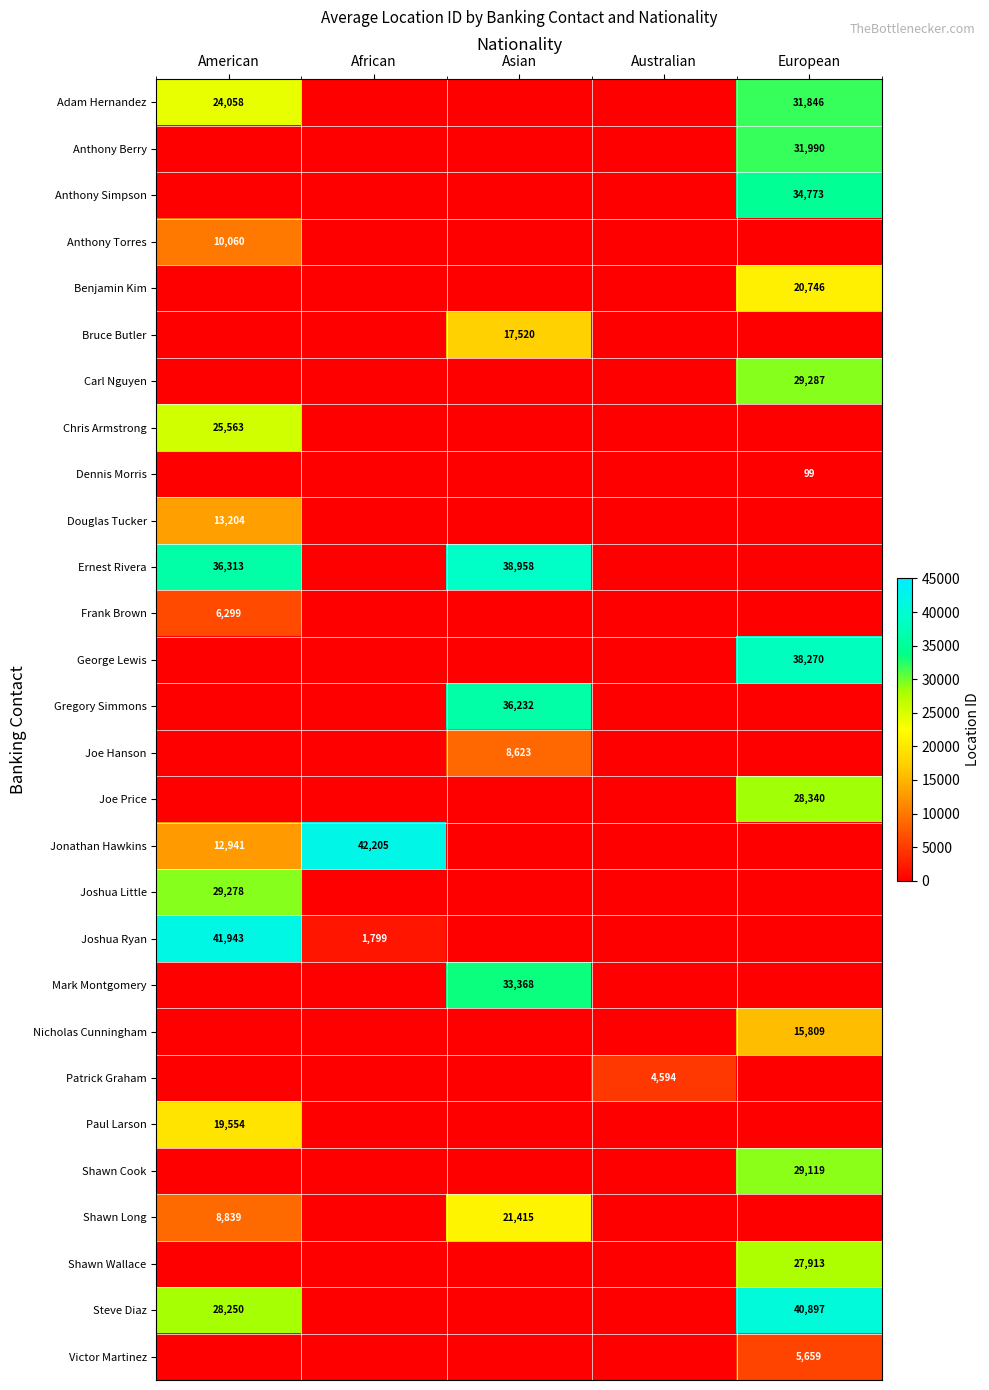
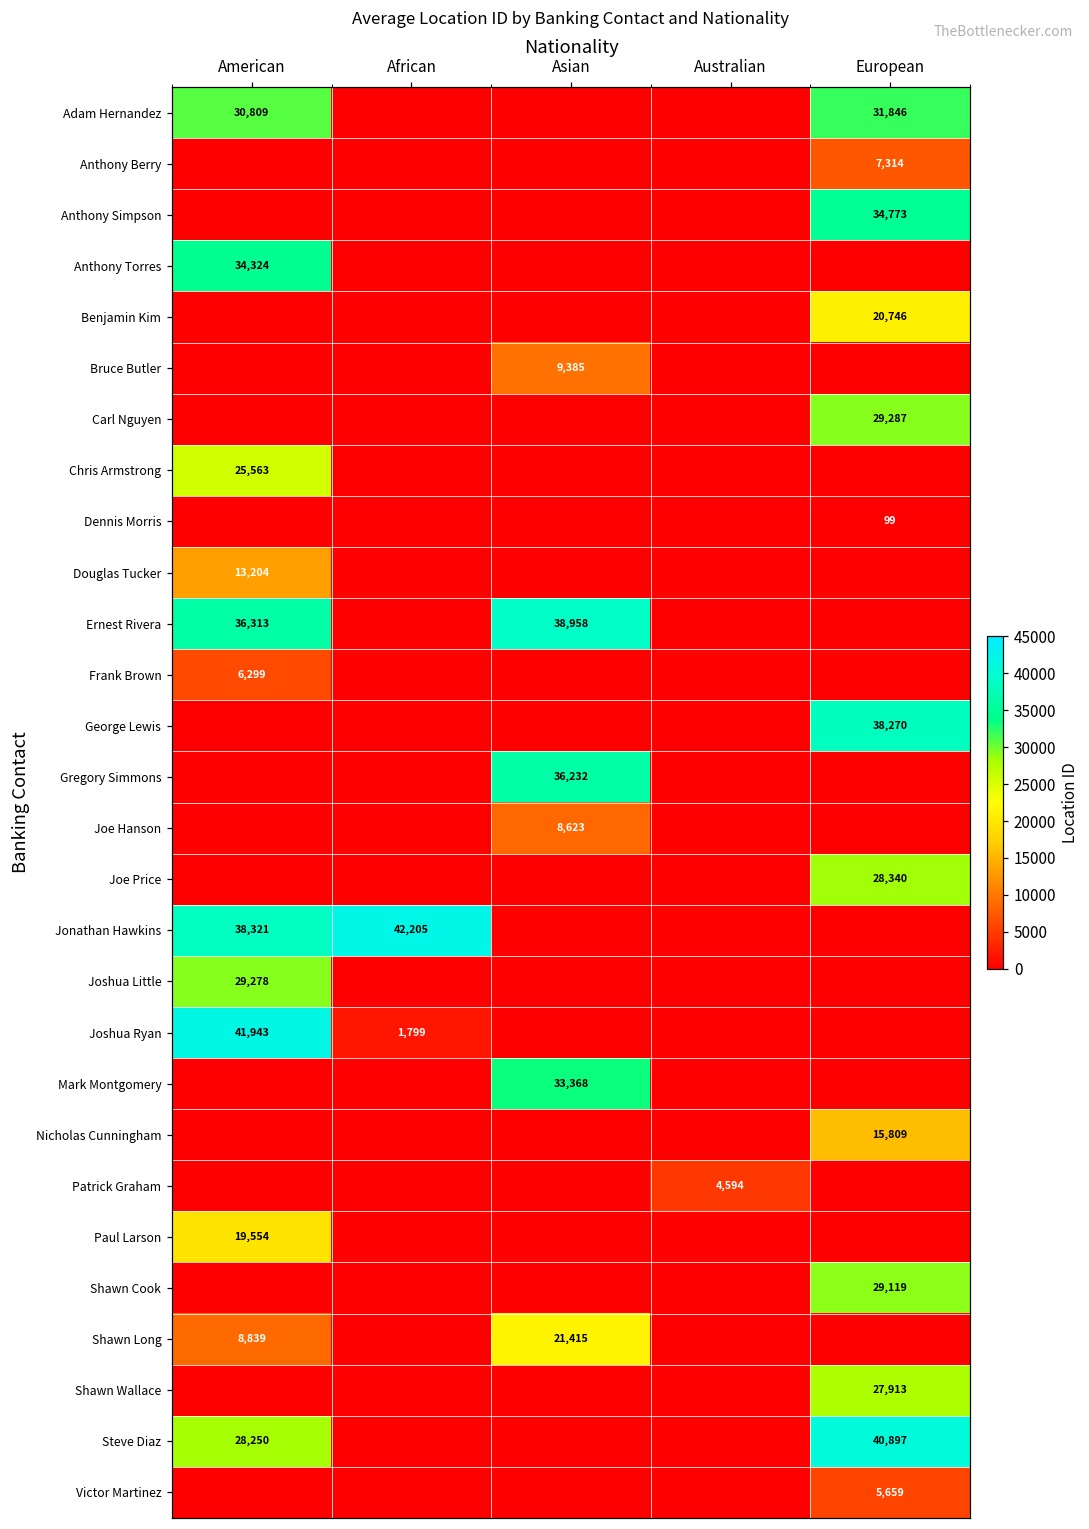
  {
    "Adam Hernandez": {
-     "American": "24,058",
+     "American": "30,809",
      "European": "31,846"
    },
    "Anthony Berry": {
-     "European": "31,990"
+     "European": "7,314"
    },
    "Anthony Simpson": {
      "European": "34,773"
    },
    "Anthony Torres": {
-     "American": "10,060"
+     "American": "34,324"
    },
    "Benjamin Kim": {
      "European": "20,746"
    },
    "Bruce Butler": {
-     "Asian": "17,520"
+     "Asian": "9,385"
    },
    "Carl Nguyen": {
      "European": "29,287"
    },
    "Chris Armstrong": {
      "American": "25,563"
    },
    "Dennis Morris": {
      "European": "99"
    },
    "Douglas Tucker": {
      "American": "13,204"
    },
    "Ernest Rivera": {
      "American": "36,313",
      "Asian": "38,958"
    },
    "Frank Brown": {
      "American": "6,299"
    },
    "George Lewis": {
      "European": "38,270"
    },
    "Gregory Simmons": {
      "Asian": "36,232"
    },
    "Joe Hanson": {
      "Asian": "8,623"
    },
    "Joe Price": {
      "European": "28,340"
    },
    "Jonathan Hawkins": {
-     "American": "12,941",
+     "American": "38,321",
      "African": "42,205"
    },
    "Joshua Little": {
      "American": "29,278"
    },
    "Joshua Ryan": {
      "American": "41,943",
      "African": "1,799"
    },
    "Mark Montgomery": {
      "Asian": "33,368"
    },
    "Nicholas Cunningham": {
      "European": "15,809"
    },
    "Patrick Graham": {
      "Australian": "4,594"
    },
    "Paul Larson": {
      "American": "19,554"
    },
    "Shawn Cook": {
      "European": "29,119"
    },
    "Shawn Long": {
      "American": "8,839",
      "Asian": "21,415"
    },
    "Shawn Wallace": {
      "European": "27,913"
    },
    "Steve Diaz": {
      "American": "28,250",
      "European": "40,897"
    },
    "Victor Martinez": {
      "European": "5,659"
    }
  }
